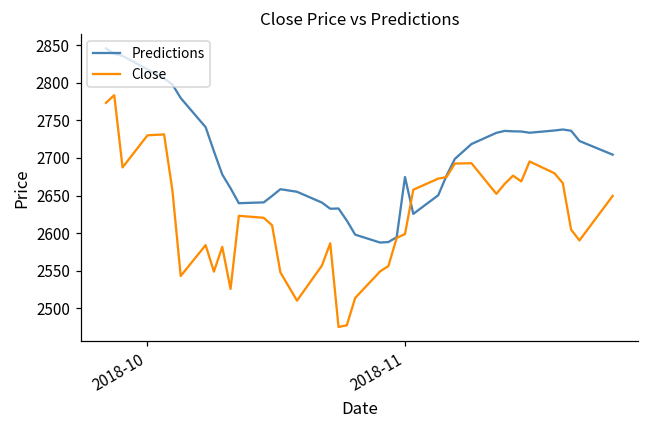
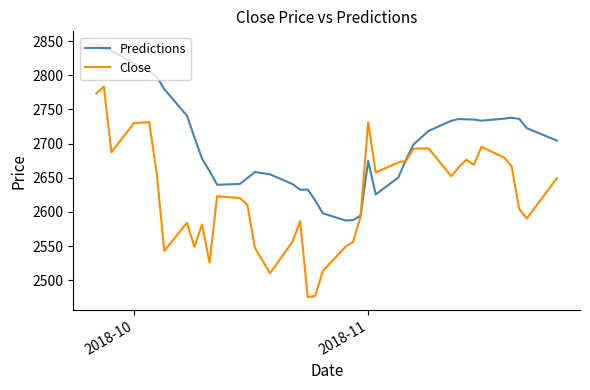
  {
    "Predictions": {
      "2018-11": 2670
    },
    "Close": {
      "2018-10": 2730,
-     "2018-11": 2600
+     "2018-11": 2730
    }
  }
